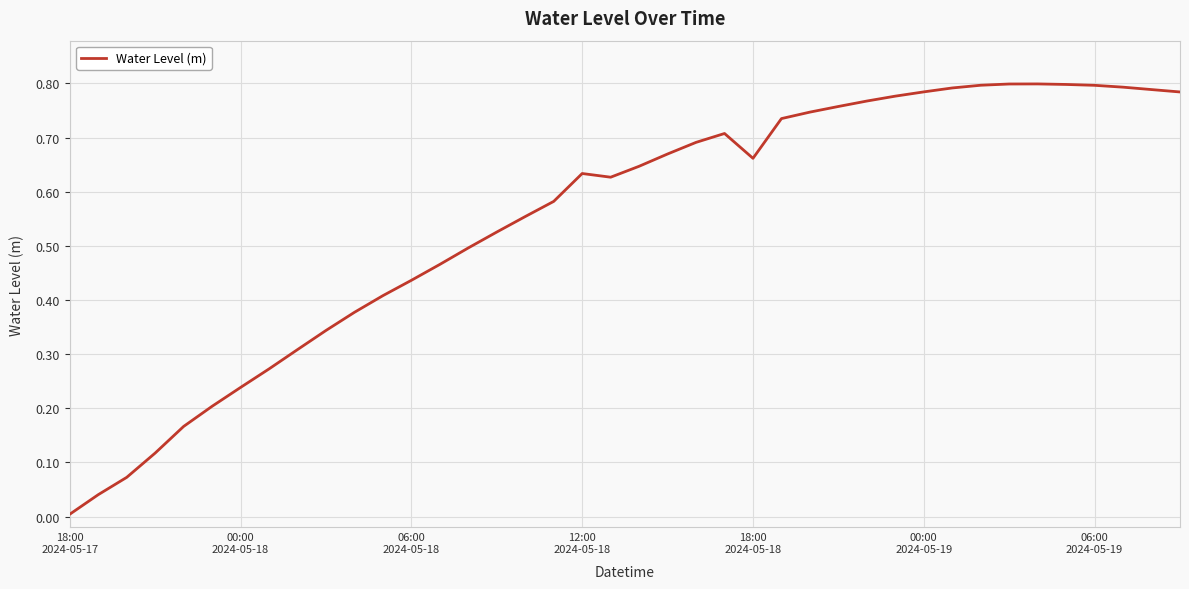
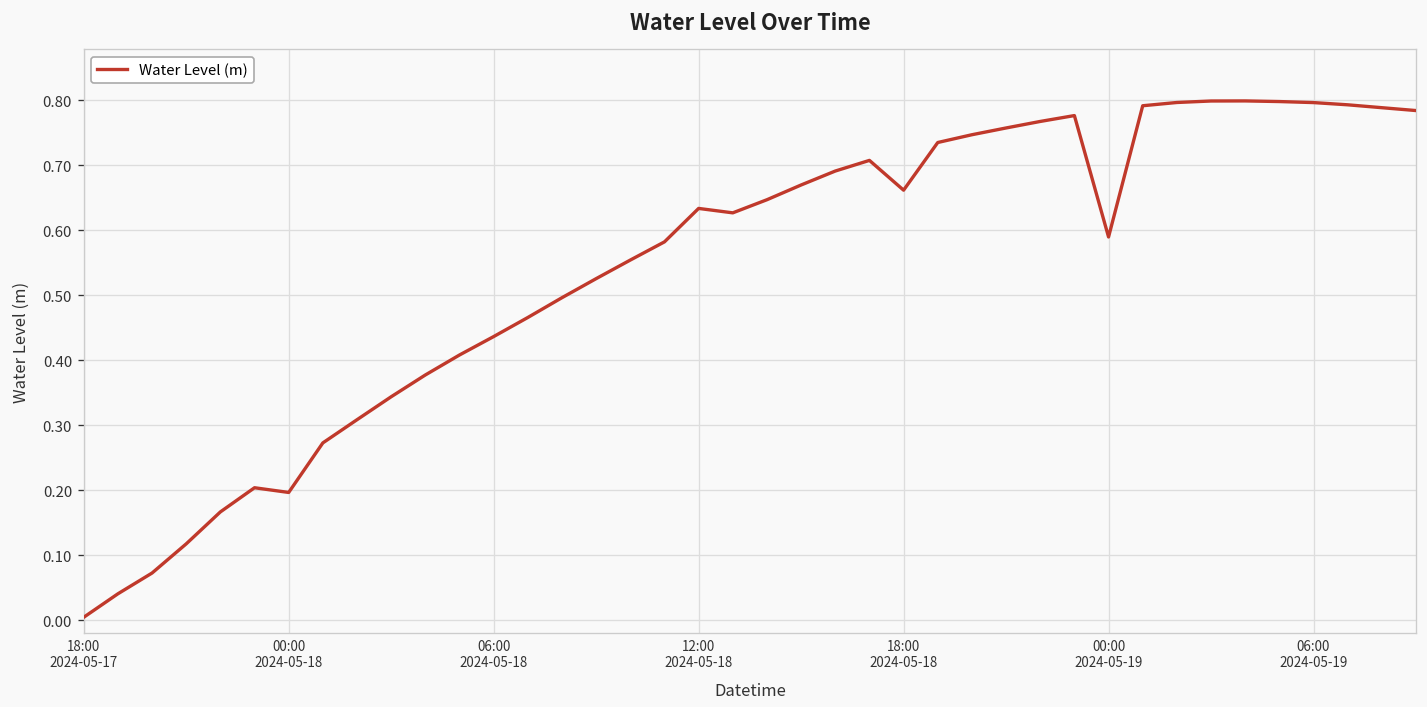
  {
    "18:00 2024-05-17": 0.00,
-   "00:00 2024-05-18": 0.24,
+   "00:00 2024-05-18": 0.20,
    "06:00 2024-05-18": 0.44,
    "12:00 2024-05-18": 0.63,
    "18:00 2024-05-18": 0.66,
-   "00:00 2024-05-19": 0.78,
+   "00:00 2024-05-19": 0.59,
    "06:00 2024-05-19": 0.80
  }
